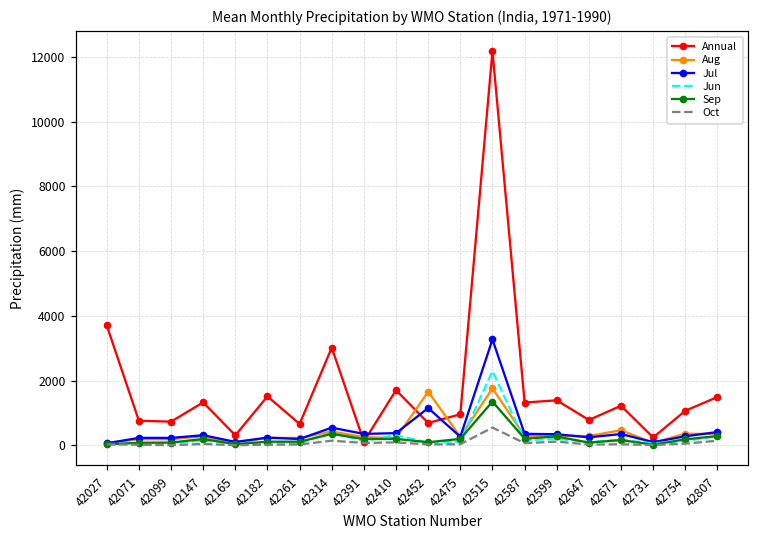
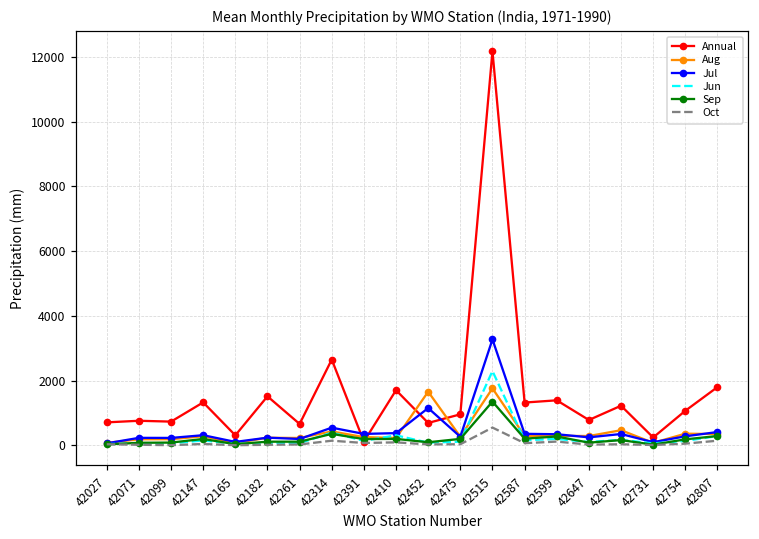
  {
    "Annual": {
-     "42027": 3700,
+     "42027": 700,
      "42071": 800,
      "42099": 700,
      "42147": 1300,
      "42165": 300,
      "42182": 1500,
      "42261": 700,
-     "42314": 3000,
+     "42314": 2700,
      "42410": 1700,
      "42452": 700,
      "42475": 1000,
      "42515": 12200,
      "42587": 1300,
      "42599": 1400,
      "42647": 800,
      "42671": 1200,
      "42731": 200,
      "42754": 1100,
-     "42807": 1500
+     "42807": 1800
    },
    "Aug": {
      "42452": 1700,
      "42515": 1800,
      "42671": 500
    },
    "Jul": {
      "42314": 500,
      "42391": 400,
      "42452": 1200,
      "42515": 3300,
      "42671": 400
    },
    "Jun": {
      "42515": 2300
    },
    "Sep": {
      "42515": 1400
    },
    "Oct": {
      "42147": 0,
      "42314": 100,
      "42410": 100,
      "42515": 500,
      "42587": 100,
      "42671": 0,
      "42807": 100
    }
  }
